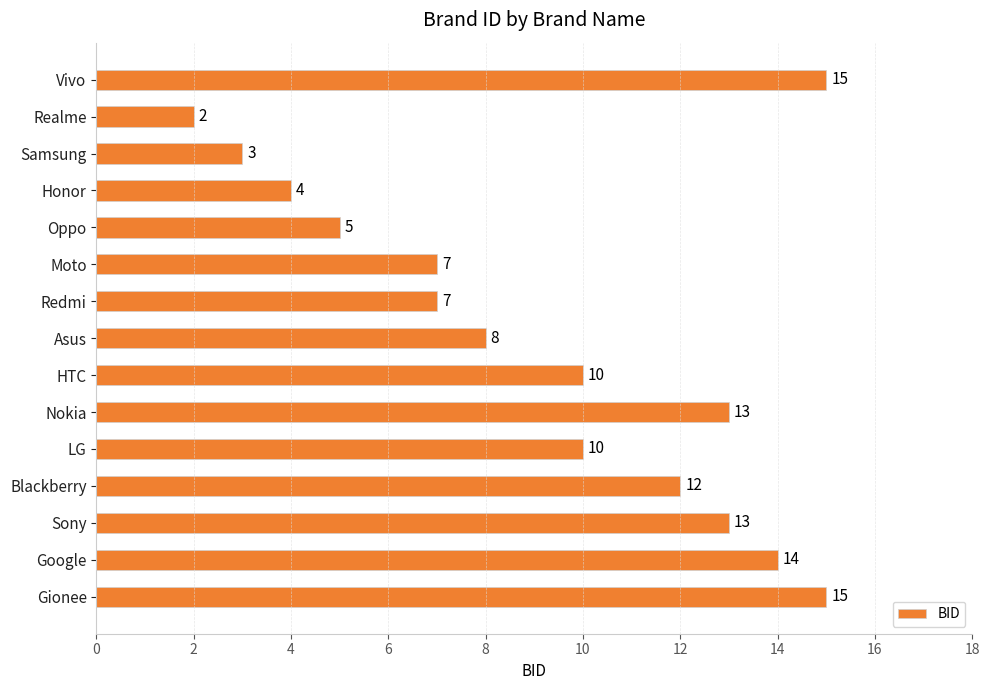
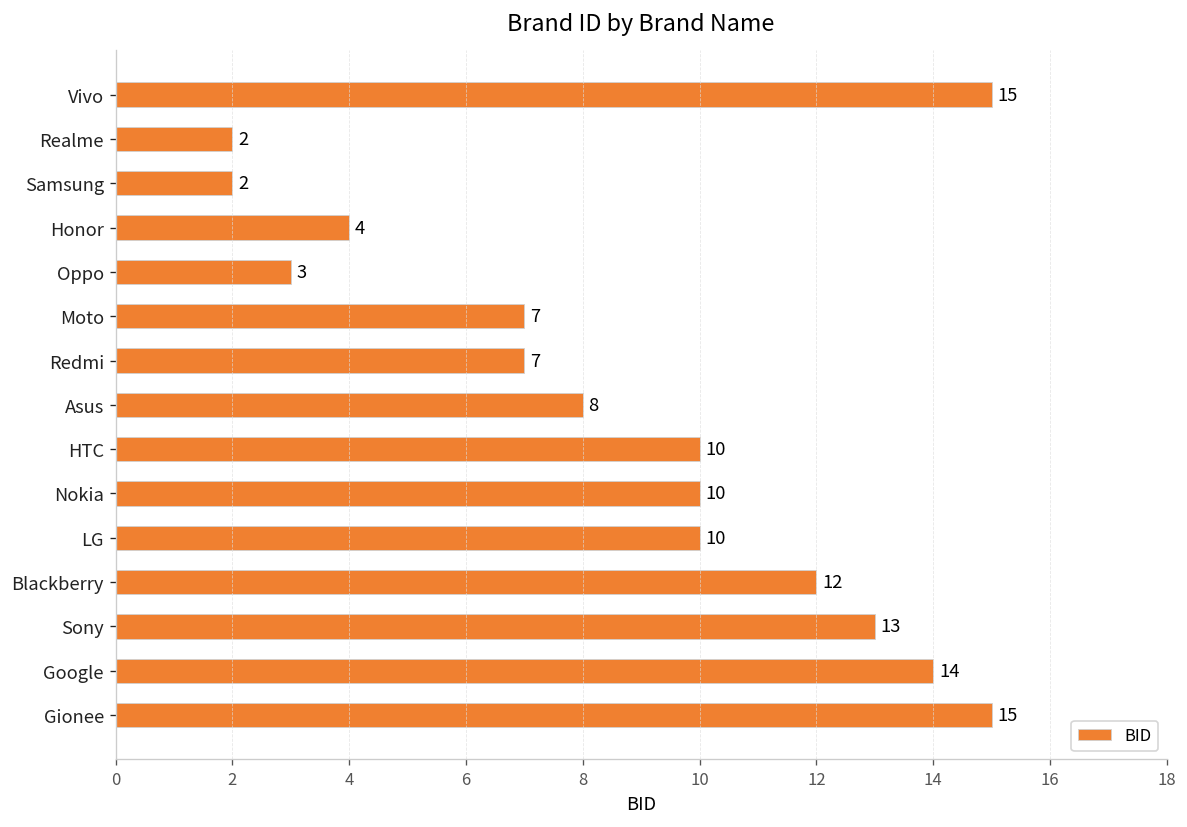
  {
    "Vivo": 15,
    "Realme": 2,
-   "Samsung": 3,
+   "Samsung": 2,
    "Honor": 4,
-   "Oppo": 5,
+   "Oppo": 3,
    "Moto": 7,
    "Redmi": 7,
    "Asus": 8,
    "HTC": 10,
-   "Nokia": 13,
+   "Nokia": 10,
    "LG": 10,
    "Blackberry": 12,
    "Sony": 13,
    "Google": 14,
    "Gionee": 15
  }
